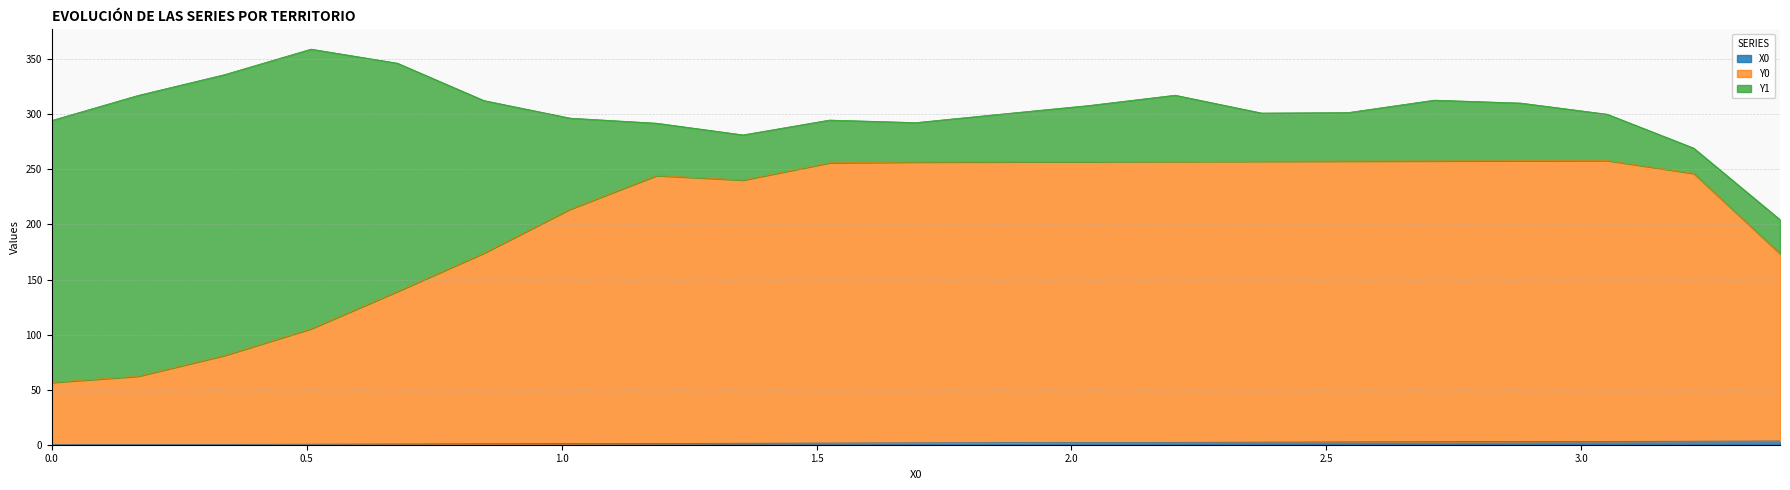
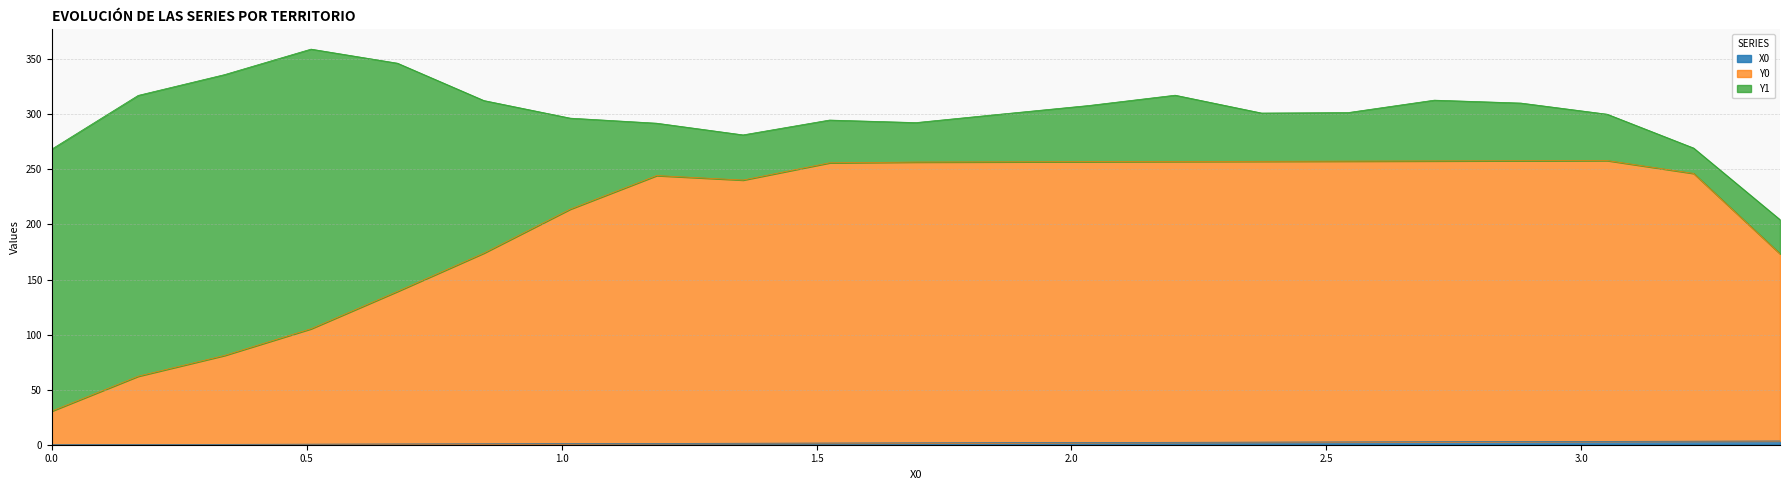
  {
    "X0": {
      "0.0": 0
    },
    "Y0": {
-     "0.0": 57
+     "0.0": 31
    },
    "Y1": {
      "0.0": 238
    }
  }
